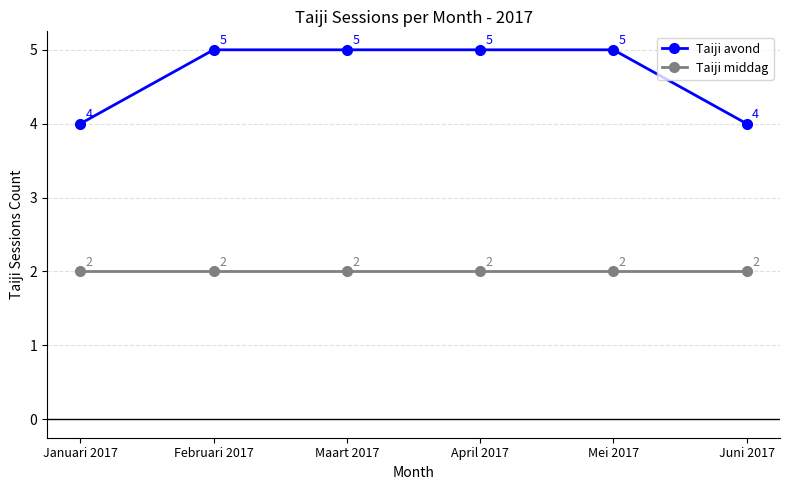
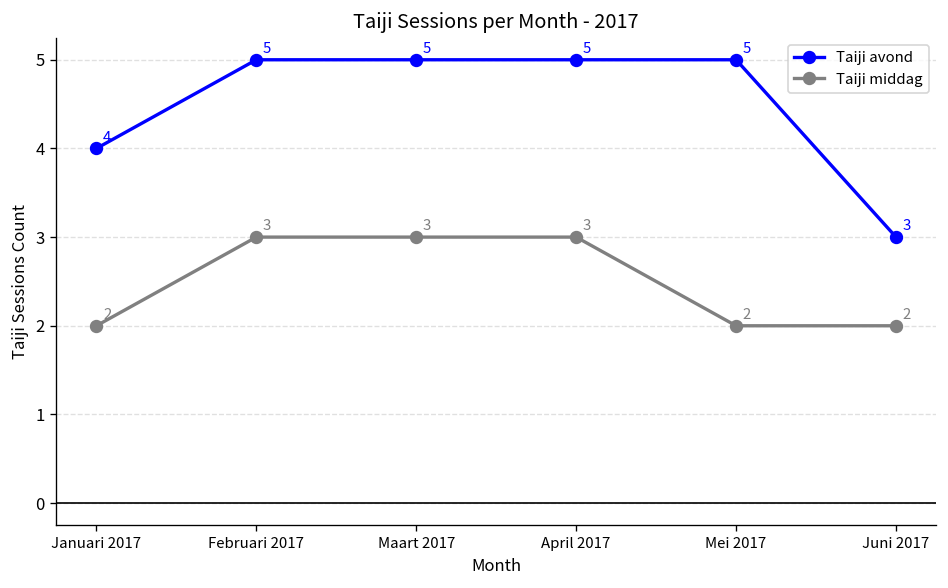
  {
    "Taiji avond": {
      "Januari 2017": 4,
      "Februari 2017": 5,
      "Maart 2017": 5,
      "April 2017": 5,
      "Mei 2017": 5,
-     "Juni 2017": 4
+     "Juni 2017": 3
    },
    "Taiji middag": {
      "Januari 2017": 2,
-     "Februari 2017": 2,
-     "Maart 2017": 2,
-     "April 2017": 2,
+     "Februari 2017": 3,
+     "Maart 2017": 3,
+     "April 2017": 3,
      "Mei 2017": 2,
      "Juni 2017": 2
    }
  }
